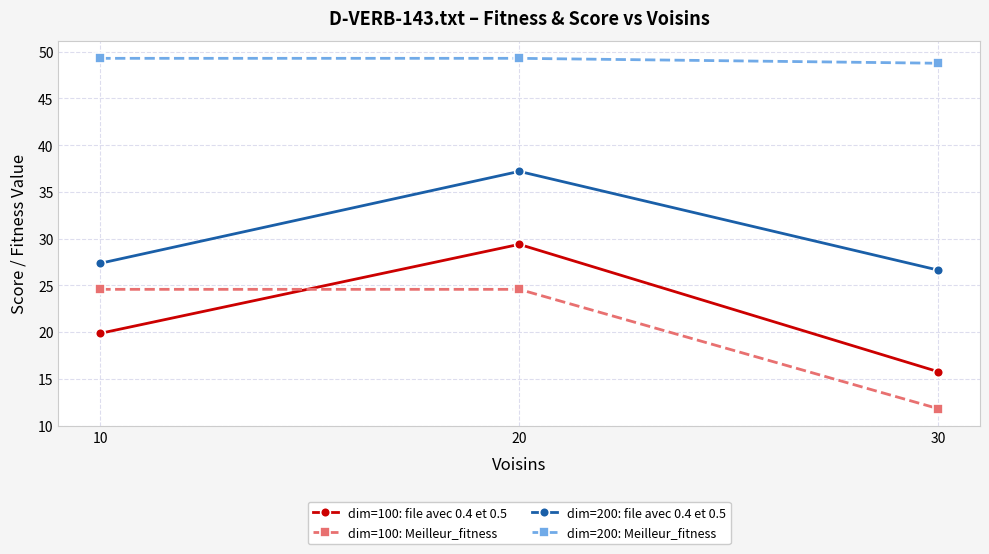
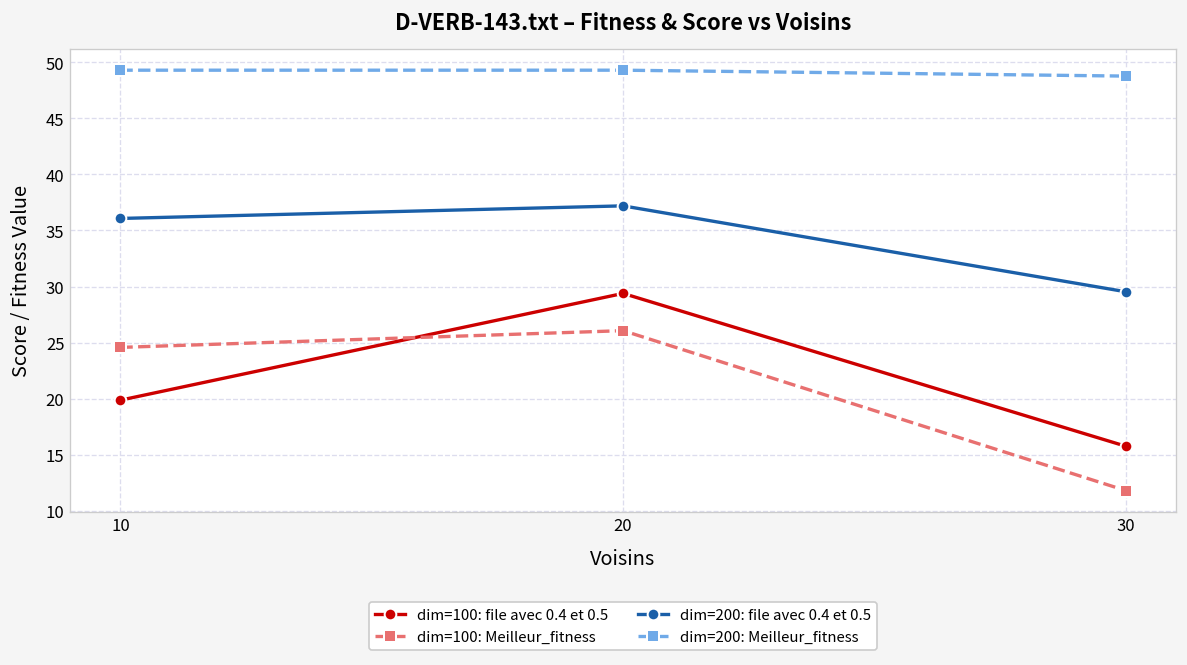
  {
    "dim=100: file avec 0.4 et 0.5": {
      "10": 20,
      "20": 29,
      "30": 16
    },
    "dim=100: Meilleur_fitness": {
      "10": 25,
-     "20": 25,
+     "20": 26,
      "30": 12
    },
    "dim=200: file avec 0.4 et 0.5": {
-     "10": 27,
+     "10": 36,
      "20": 37,
-     "30": 27
+     "30": 30
    },
    "dim=200: Meilleur_fitness": {
      "10": 49,
      "20": 49,
      "30": 49
    }
  }
